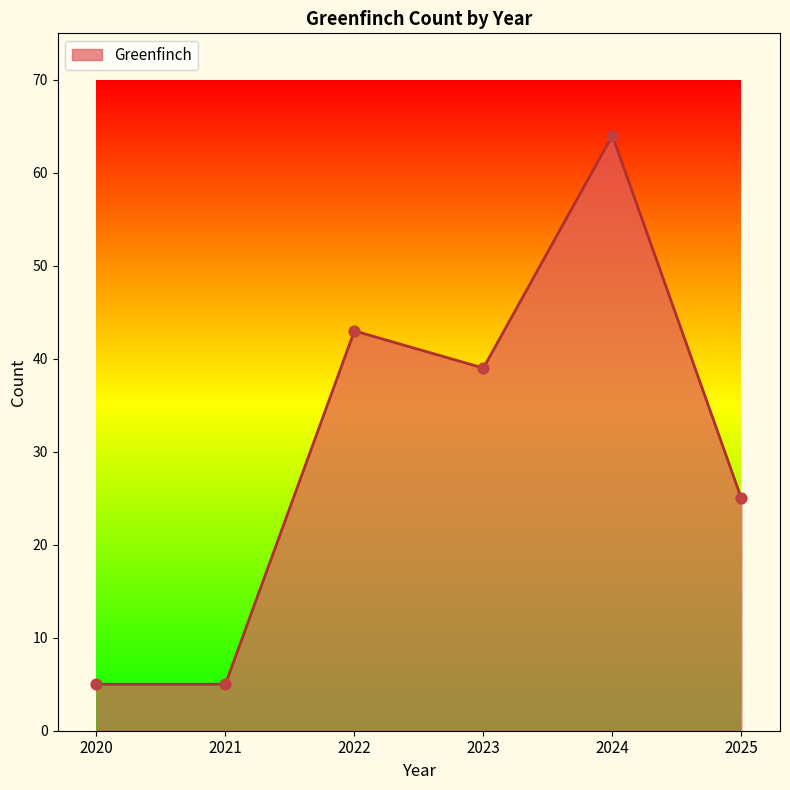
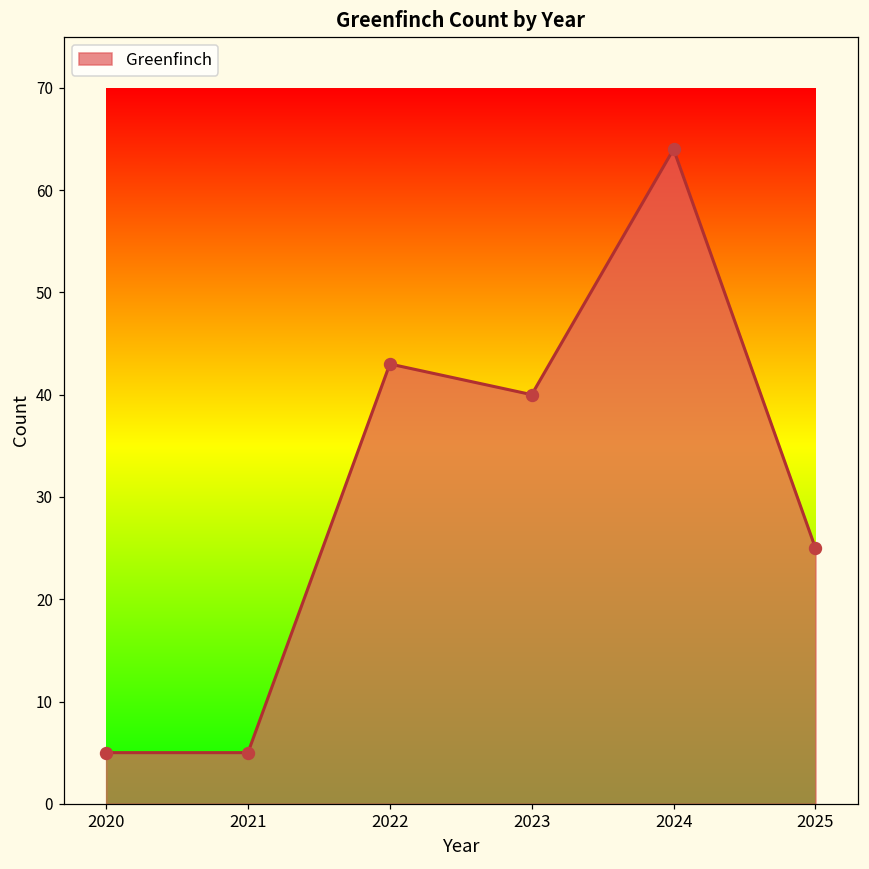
  {
    "2020": 5,
    "2021": 5,
    "2022": 43,
-   "2023": 39,
+   "2023": 40,
    "2024": 64,
    "2025": 25
  }
